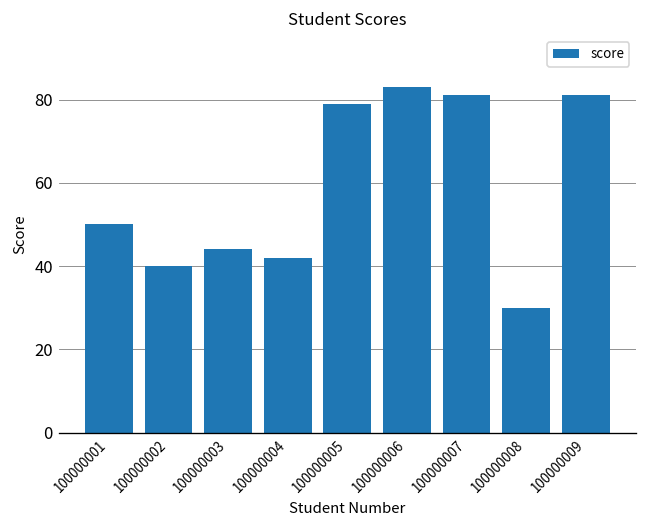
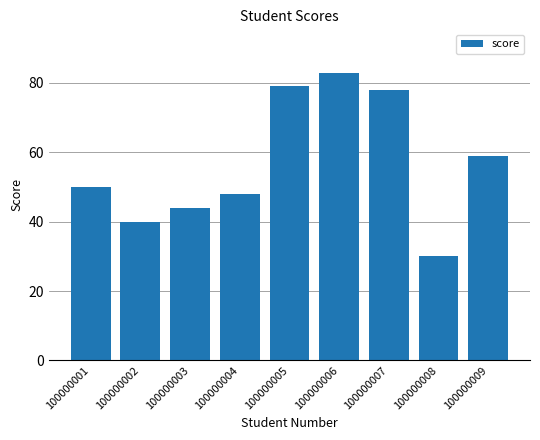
  {
    "100000001": 50,
    "100000002": 40,
    "100000003": 44,
-   "100000004": 42,
+   "100000004": 48,
    "100000005": 79,
    "100000006": 83,
-   "100000007": 81,
+   "100000007": 78,
    "100000008": 30,
-   "100000009": 81
+   "100000009": 59
  }
